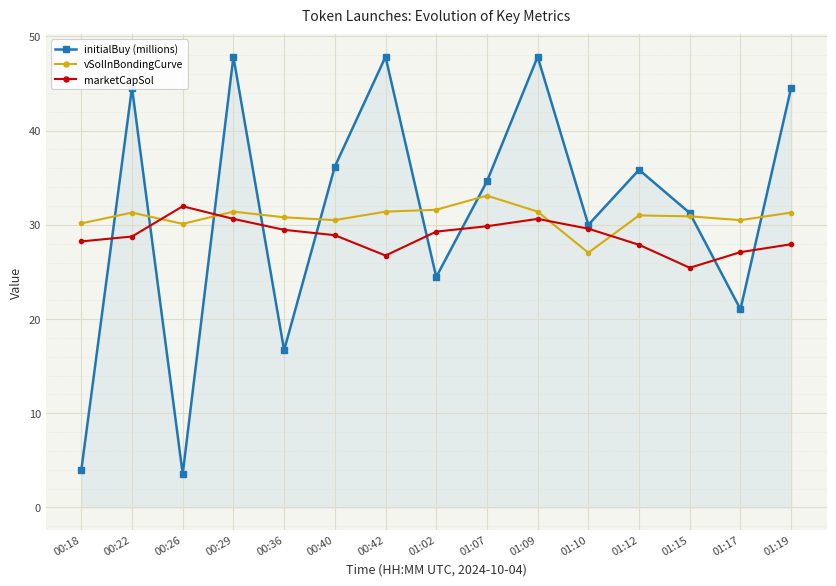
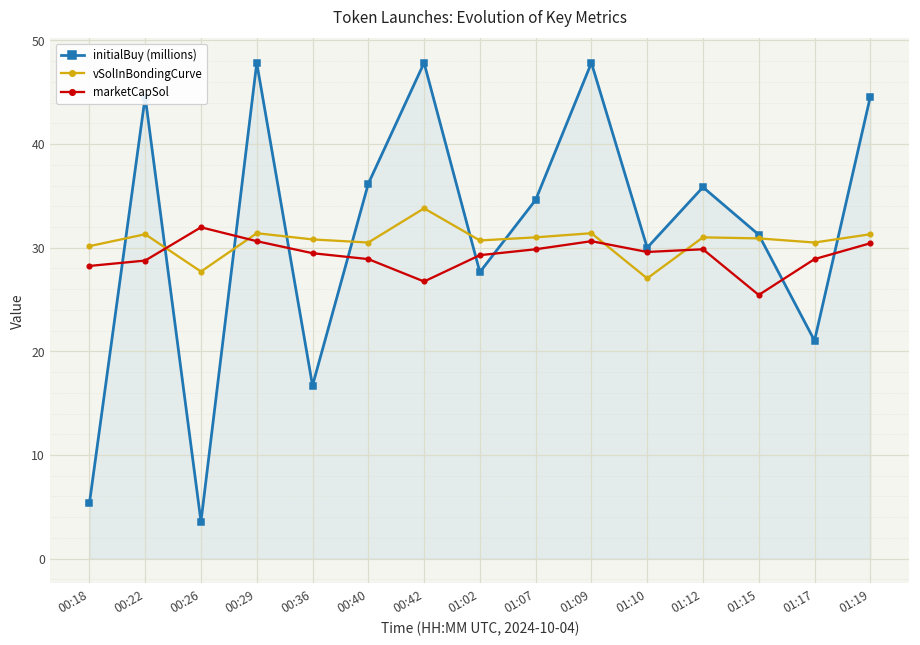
  {
    "initialBuy (millions)": {
-     "00:18": 4,
+     "00:18": 5,
      "00:26": 4,
      "00:29": 48,
      "00:36": 17,
      "00:40": 36,
      "00:42": 48,
-     "01:02": 24,
+     "01:02": 28,
      "01:07": 35,
      "01:09": 48,
      "01:10": 30,
      "01:12": 36,
      "01:15": 31,
      "01:17": 21,
      "01:19": 45
    },
    "vSolInBondingCurve": {
      "00:18": 30,
      "00:22": 31,
-     "00:26": 30,
+     "00:26": 28,
      "00:29": 31,
      "00:36": 31,
      "00:40": 31,
-     "00:42": 31,
-     "01:02": 32,
-     "01:07": 33,
+     "00:42": 34,
+     "01:02": 31,
+     "01:07": 31,
      "01:09": 31,
      "01:10": 27,
      "01:12": 31,
      "01:15": 31,
      "01:17": 31,
      "01:19": 31
    },
    "marketCapSol": {
      "00:18": 28,
      "00:22": 29,
      "00:26": 32,
      "00:29": 31,
      "00:36": 29,
      "00:40": 29,
      "00:42": 27,
      "01:02": 29,
      "01:07": 30,
      "01:09": 31,
      "01:10": 30,
-     "01:12": 28,
+     "01:12": 30,
      "01:15": 25,
-     "01:17": 27,
-     "01:19": 28
+     "01:17": 29,
+     "01:19": 30
    }
  }
